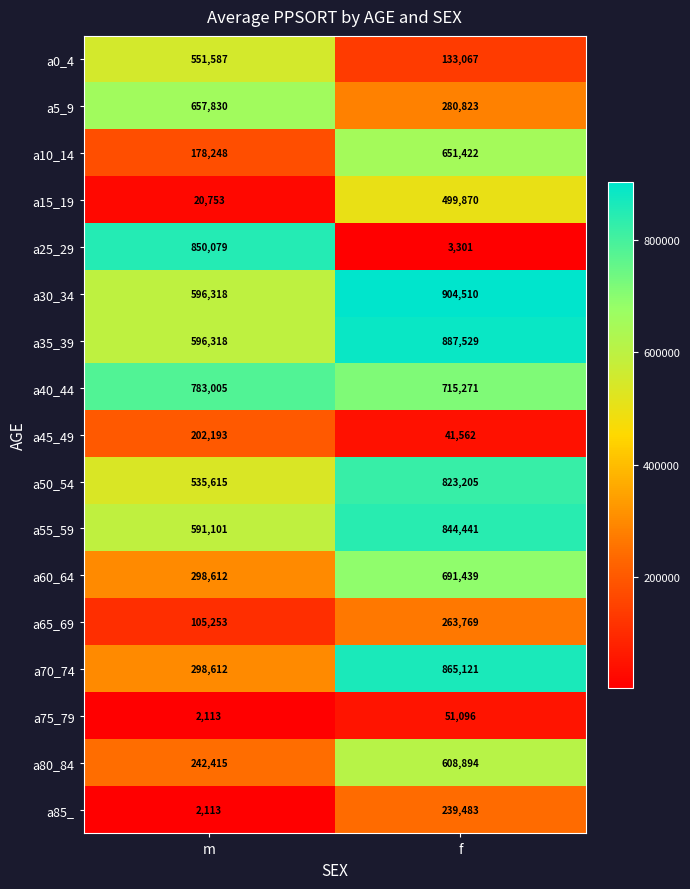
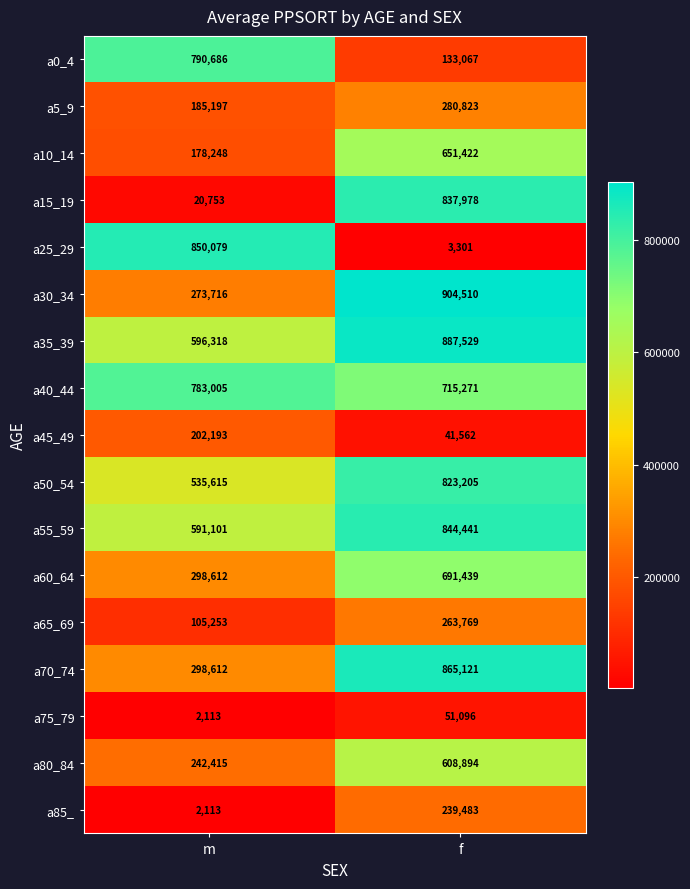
  {
    "a0_4": {
-     "m": "551,587",
+     "m": "790,686",
      "f": "133,067"
    },
    "a5_9": {
-     "m": "657,830",
+     "m": "185,197",
      "f": "280,823"
    },
    "a10_14": {
      "m": "178,248",
      "f": "651,422"
    },
    "a15_19": {
      "m": "20,753",
-     "f": "499,870"
+     "f": "837,978"
    },
    "a25_29": {
      "m": "850,079",
      "f": "3,301"
    },
    "a30_34": {
-     "m": "596,318",
+     "m": "273,716",
      "f": "904,510"
    },
    "a35_39": {
      "m": "596,318",
      "f": "887,529"
    },
    "a40_44": {
      "m": "783,005",
      "f": "715,271"
    },
    "a45_49": {
      "m": "202,193",
      "f": "41,562"
    },
    "a50_54": {
      "m": "535,615",
      "f": "823,205"
    },
    "a55_59": {
      "m": "591,101",
      "f": "844,441"
    },
    "a60_64": {
      "m": "298,612",
      "f": "691,439"
    },
    "a65_69": {
      "m": "105,253",
      "f": "263,769"
    },
    "a70_74": {
      "m": "298,612",
      "f": "865,121"
    },
    "a75_79": {
      "m": "2,113",
      "f": "51,096"
    },
    "a80_84": {
      "m": "242,415",
      "f": "608,894"
    },
    "a85_": {
      "m": "2,113",
      "f": "239,483"
    }
  }
